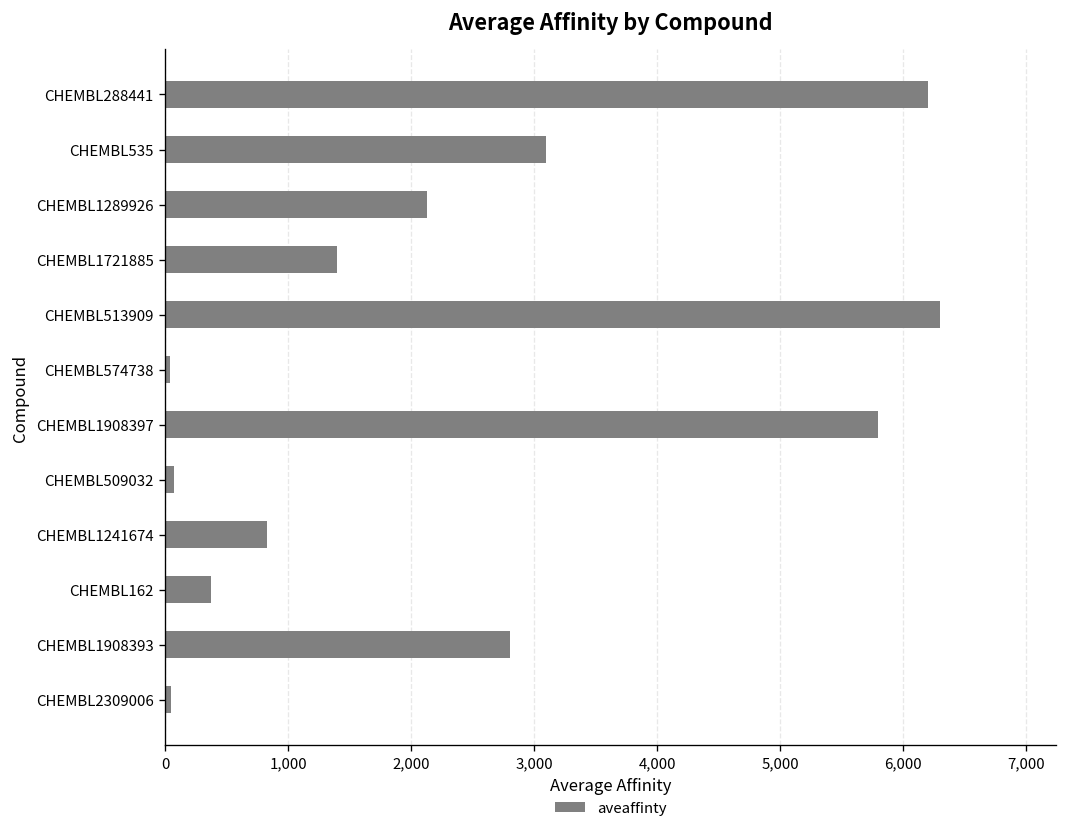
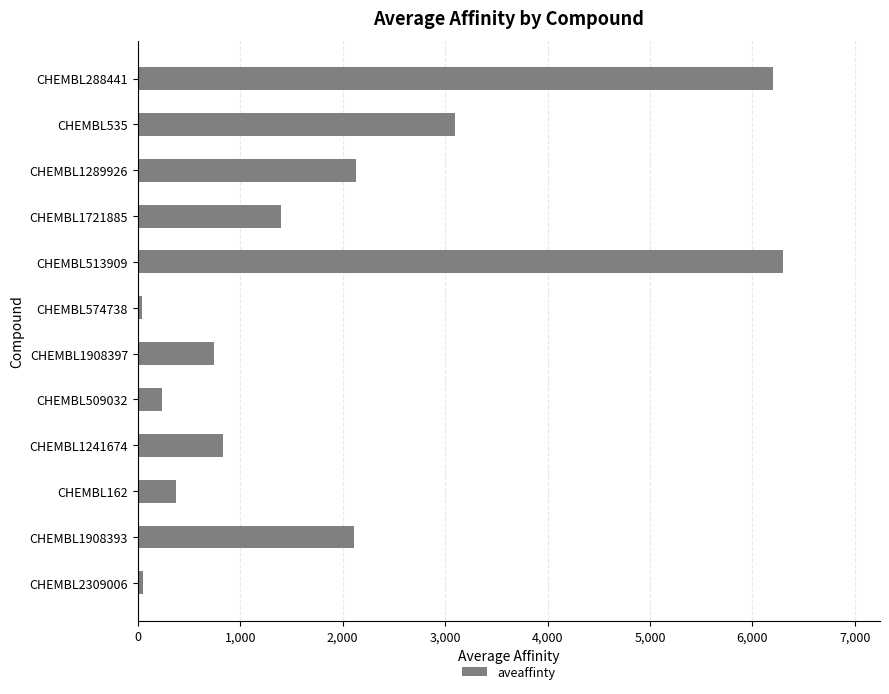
  {
    "CHEMBL288441": "6,200",
    "CHEMBL535": "3,100",
    "CHEMBL1289926": "2,130",
    "CHEMBL1721885": "1,400",
    "CHEMBL513909": "6,300",
    "CHEMBL574738": "40",
-   "CHEMBL1908397": "5,800",
-   "CHEMBL509032": "70",
+   "CHEMBL1908397": "740",
+   "CHEMBL509032": "240",
    "CHEMBL1241674": "830",
    "CHEMBL162": "370",
-   "CHEMBL1908393": "2,800",
+   "CHEMBL1908393": "2,120",
    "CHEMBL2309006": "50"
  }
